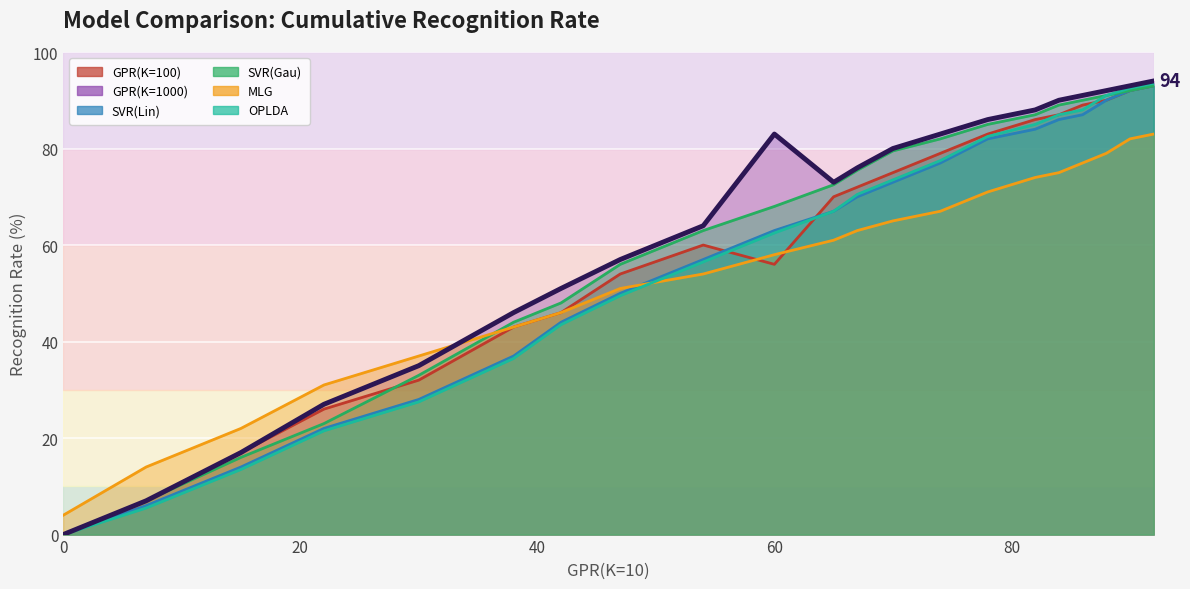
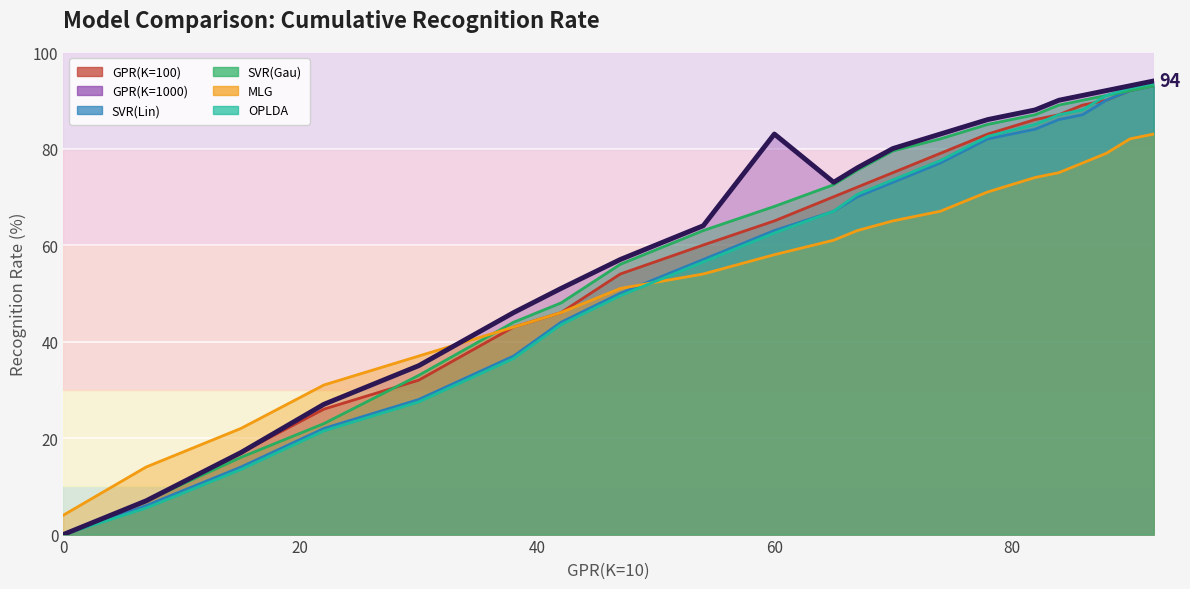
  {
    "GPR(K=100)": {
-     "60": 56
+     "60": 65
    },
    "GPR(K=1000)": {
      "60": 83
    },
    "MLG": {
      "0": 4,
      "60": 58
    }
  }
